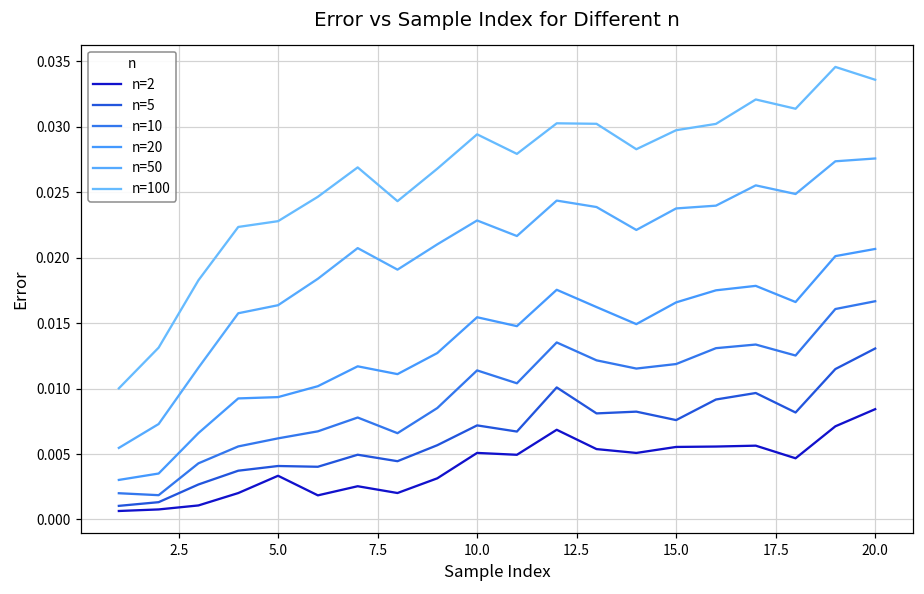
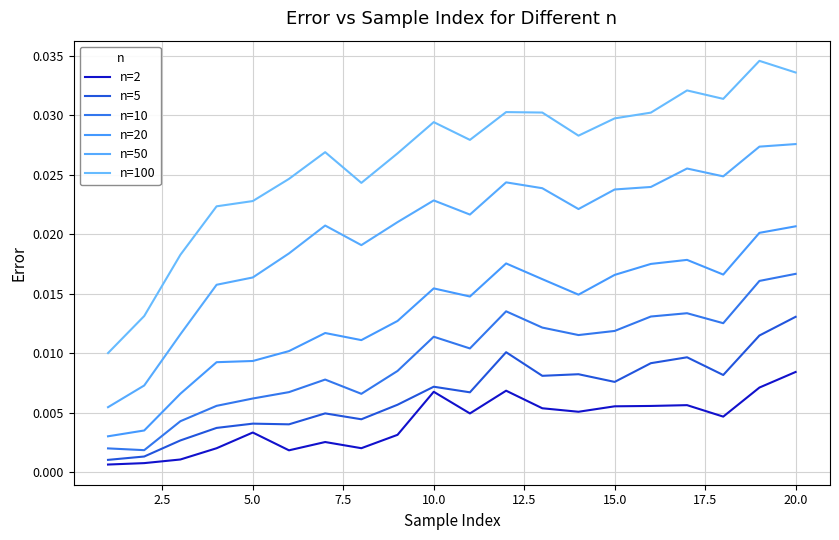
  {
    "n=2": {
      "5.0": 0.0033,
-     "10.0": 0.0051,
+     "10.0": 0.0068,
      "15.0": 0.0055,
      "20.0": 0.0084
    }
  }
